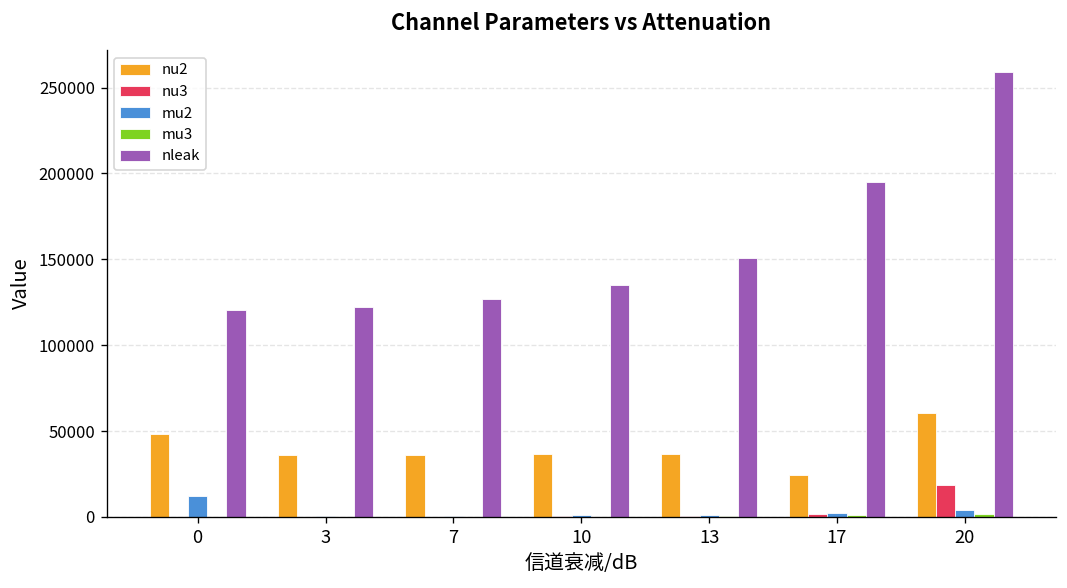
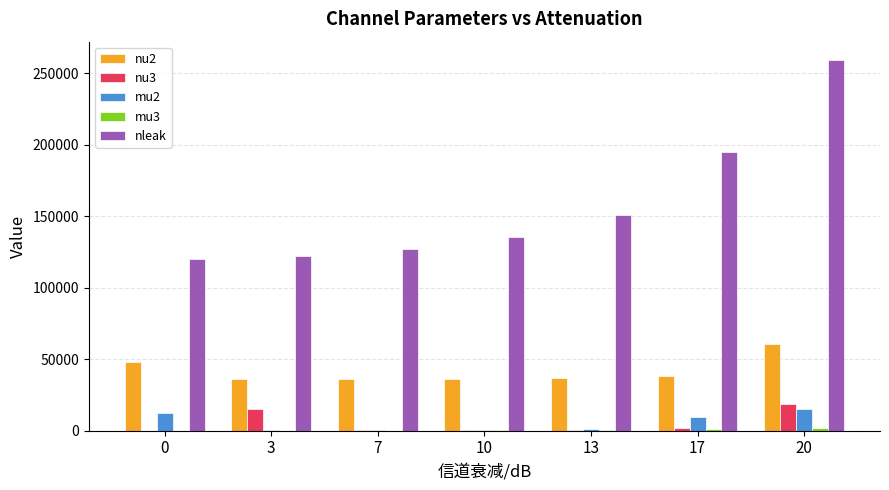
  {
    "nu2": {
      "0": 48000,
      "3": 36000,
      "7": 36000,
      "10": 36000,
      "13": 37000,
-     "17": 24000,
+     "17": 38000,
      "20": 61000
    },
    "nu3": {
-     "3": 0,
+     "3": 15000,
      "20": 19000
    },
    "mu2": {
      "0": 12000,
-     "17": 2000,
-     "20": 4000
+     "17": 9000,
+     "20": 15000
    },
    "nleak": {
      "0": 120000,
      "3": 122000,
      "7": 127000,
      "10": 135000,
      "13": 151000,
      "17": 195000,
      "20": 259000
    }
  }
